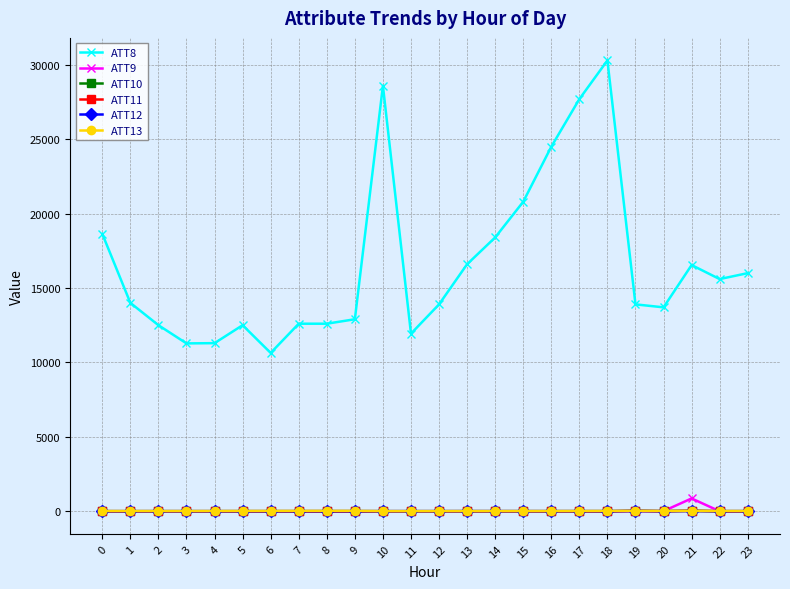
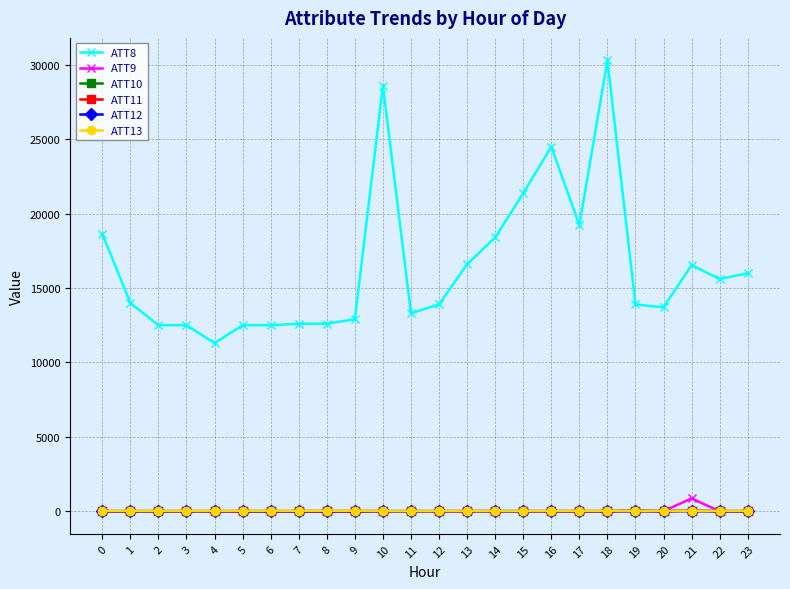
  {
    "ATT8": {
      "0": 18600,
      "1": 14000,
      "2": 12500,
-     "3": 11300,
+     "3": 12500,
      "4": 11300,
      "5": 12500,
-     "6": 10600,
+     "6": 12500,
      "7": 12600,
      "8": 12600,
      "9": 12900,
      "10": 28600,
-     "11": 11900,
+     "11": 13300,
      "12": 13900,
      "13": 16600,
      "14": 18400,
-     "15": 20800,
+     "15": 21400,
      "16": 24500,
-     "17": 27700,
+     "17": 19200,
      "18": 30300,
      "19": 13900,
      "20": 13700,
      "21": 16500,
      "22": 15600,
      "23": 16000
    },
    "ATT9": {
      "21": 900
    },
    "ATT13": {
      "21": 0
    }
  }
